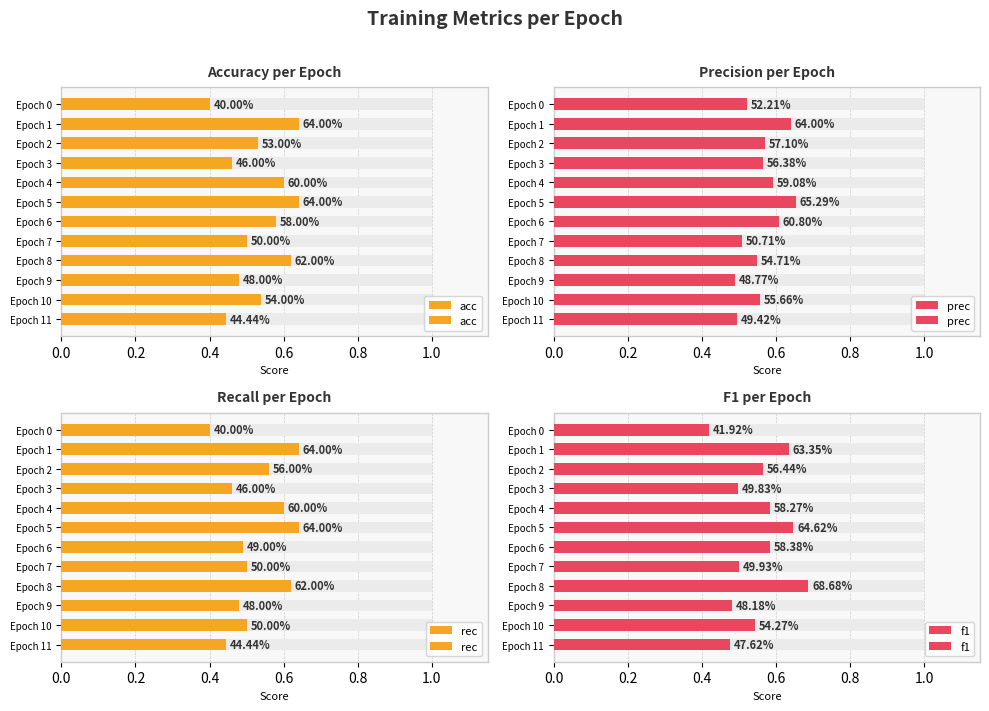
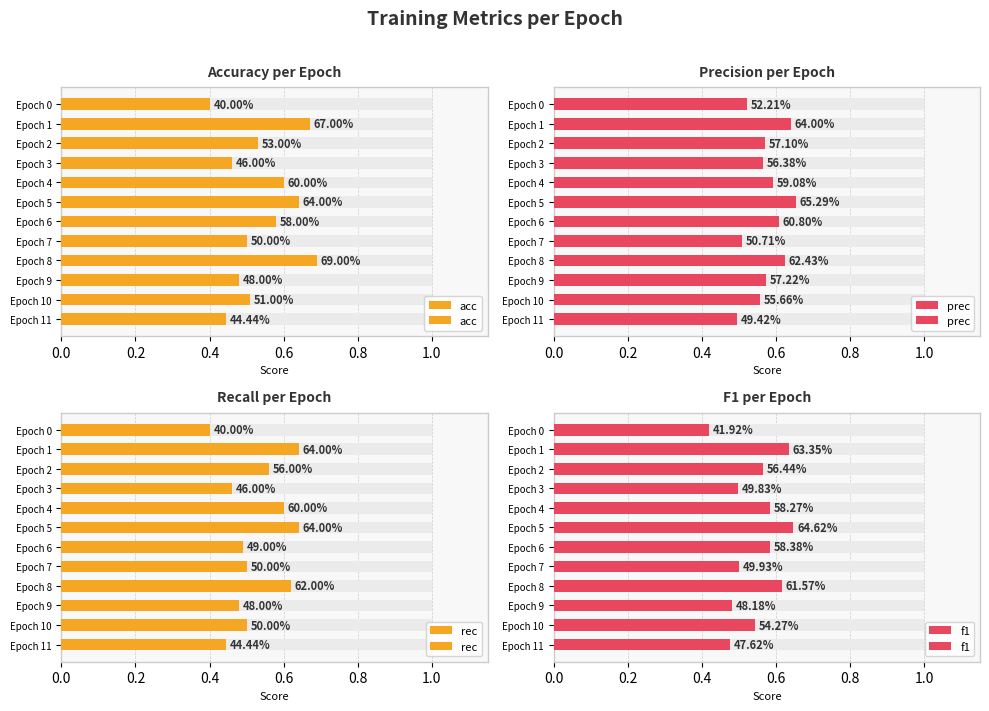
  {
    "Accuracy per Epoch": {
      "acc": {
-       "Epoch 1": "64.00%",
-       "Epoch 8": "62.00%",
-       "Epoch 10": "54.00%"
+       "Epoch 1": "67.00%",
+       "Epoch 8": "69.00%",
+       "Epoch 10": "51.00%"
      }
    },
    "Precision per Epoch": {
      "prec": {
-       "Epoch 8": "54.71%",
-       "Epoch 9": "48.77%"
+       "Epoch 8": "62.43%",
+       "Epoch 9": "57.22%"
      }
    },
    "F1 per Epoch": {
      "f1": {
-       "Epoch 8": "68.68%"
+       "Epoch 8": "61.57%"
      }
    }
  }
